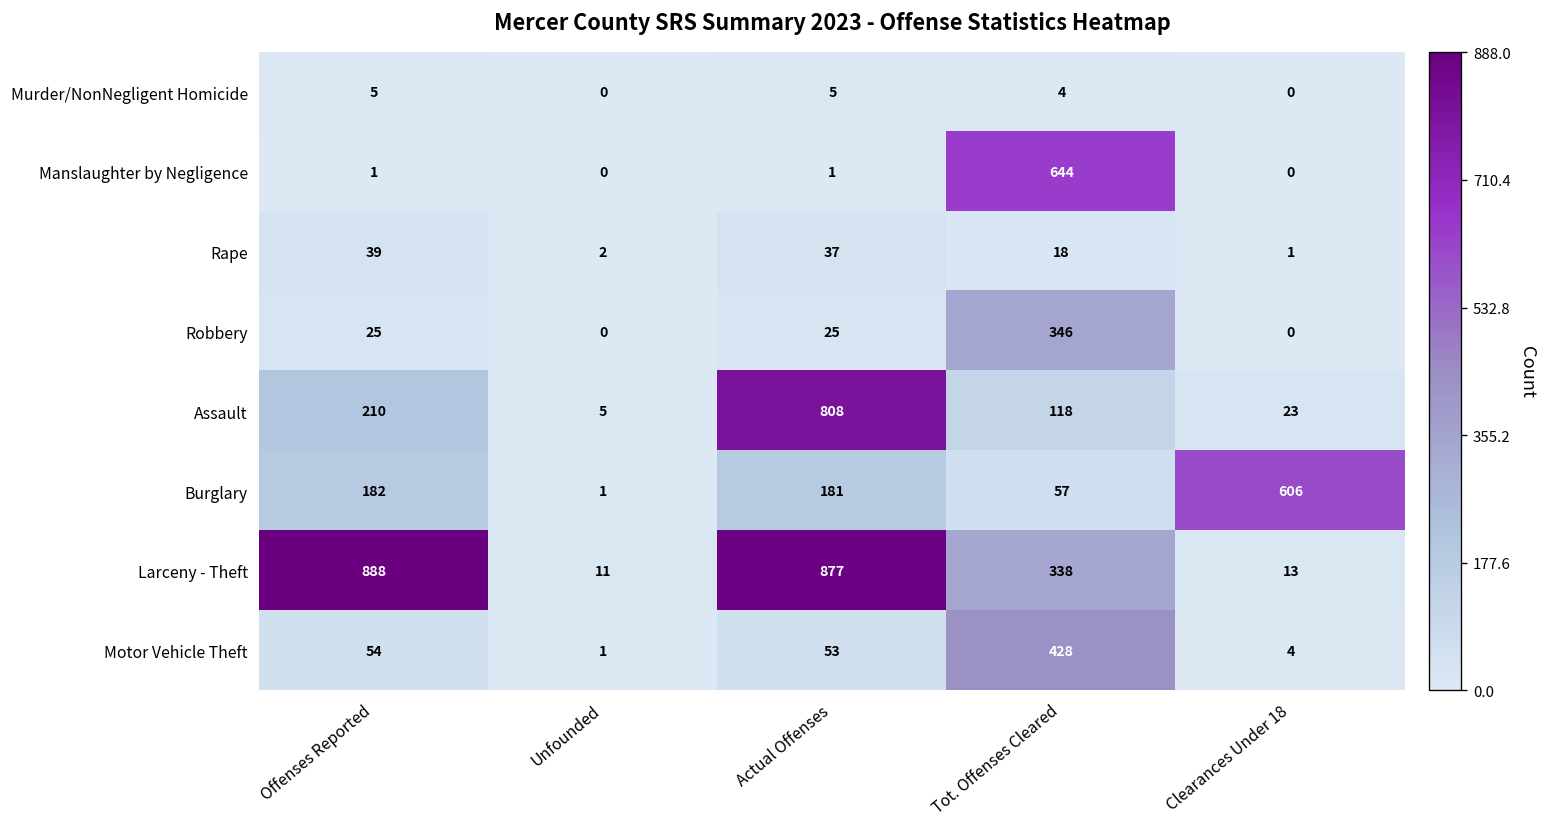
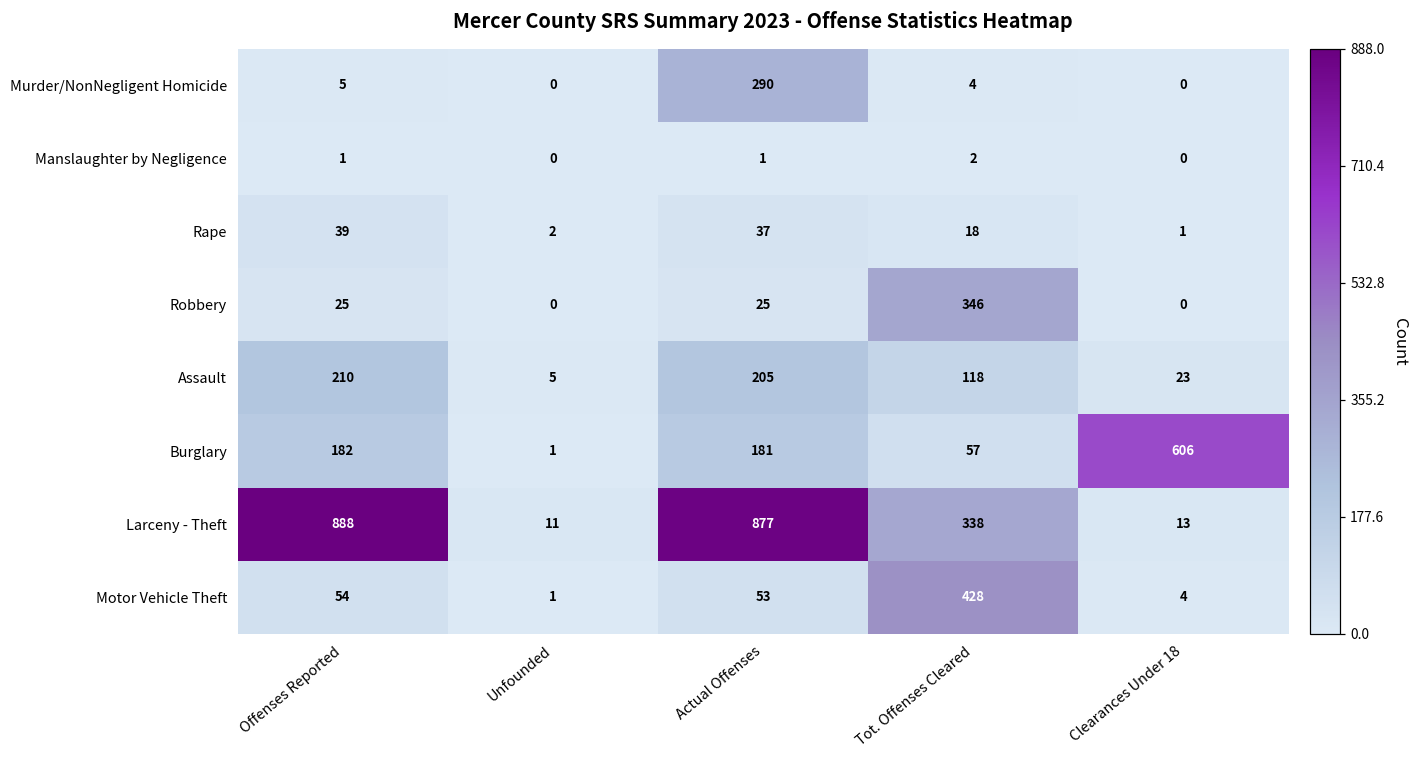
  {
    "Murder/NonNegligent Homicide": {
      "Offenses Reported": 5,
      "Unfounded": 0,
-     "Actual Offenses": 5,
+     "Actual Offenses": 290,
      "Tot. Offenses Cleared": 4,
      "Clearances Under 18": 0
    },
    "Manslaughter by Negligence": {
      "Offenses Reported": 1,
      "Unfounded": 0,
      "Actual Offenses": 1,
-     "Tot. Offenses Cleared": 644,
+     "Tot. Offenses Cleared": 2,
      "Clearances Under 18": 0
    },
    "Rape": {
      "Offenses Reported": 39,
      "Unfounded": 2,
      "Actual Offenses": 37,
      "Tot. Offenses Cleared": 18,
      "Clearances Under 18": 1
    },
    "Robbery": {
      "Offenses Reported": 25,
      "Unfounded": 0,
      "Actual Offenses": 25,
      "Tot. Offenses Cleared": 346,
      "Clearances Under 18": 0
    },
    "Assault": {
      "Offenses Reported": 210,
      "Unfounded": 5,
-     "Actual Offenses": 808,
+     "Actual Offenses": 205,
      "Tot. Offenses Cleared": 118,
      "Clearances Under 18": 23
    },
    "Burglary": {
      "Offenses Reported": 182,
      "Unfounded": 1,
      "Actual Offenses": 181,
      "Tot. Offenses Cleared": 57,
      "Clearances Under 18": 606
    },
    "Larceny - Theft": {
      "Offenses Reported": 888,
      "Unfounded": 11,
      "Actual Offenses": 877,
      "Tot. Offenses Cleared": 338,
      "Clearances Under 18": 13
    },
    "Motor Vehicle Theft": {
      "Offenses Reported": 54,
      "Unfounded": 1,
      "Actual Offenses": 53,
      "Tot. Offenses Cleared": 428,
      "Clearances Under 18": 4
    }
  }
